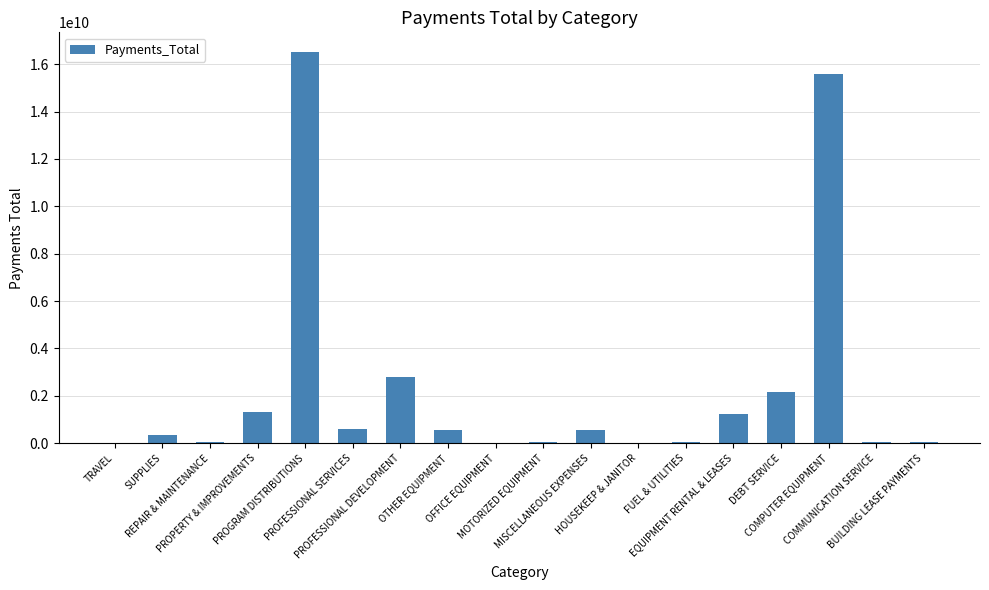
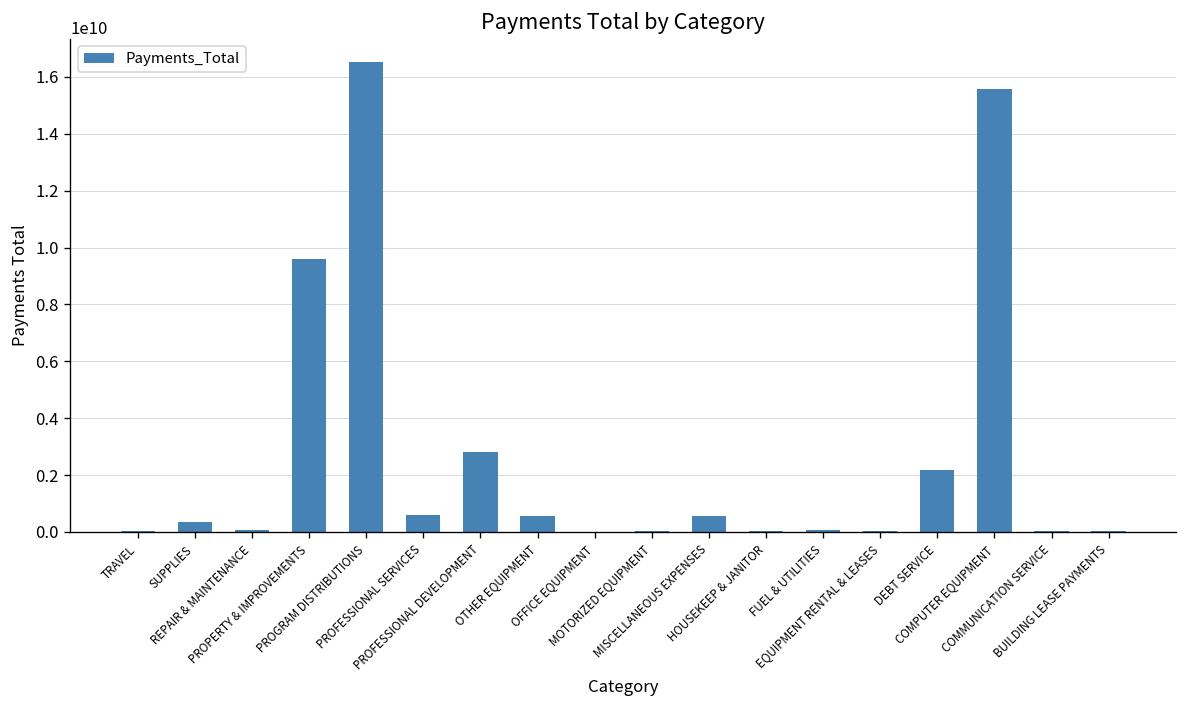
  {
    "SUPPLIES": 300000000,
-   "PROPERTY & IMPROVEMENTS": 1300000000,
+   "PROPERTY & IMPROVEMENTS": 9600000000,
    "PROGRAM DISTRIBUTIONS": 16500000000,
    "PROFESSIONAL SERVICES": 600000000,
    "PROFESSIONAL DEVELOPMENT": 2800000000,
    "OTHER EQUIPMENT": 500000000,
    "MISCELLANEOUS EXPENSES": 600000000,
-   "EQUIPMENT RENTAL & LEASES": 1200000000,
+   "EQUIPMENT RENTAL & LEASES": 0,
    "DEBT SERVICE": 2200000000,
    "COMPUTER EQUIPMENT": 15600000000
  }
